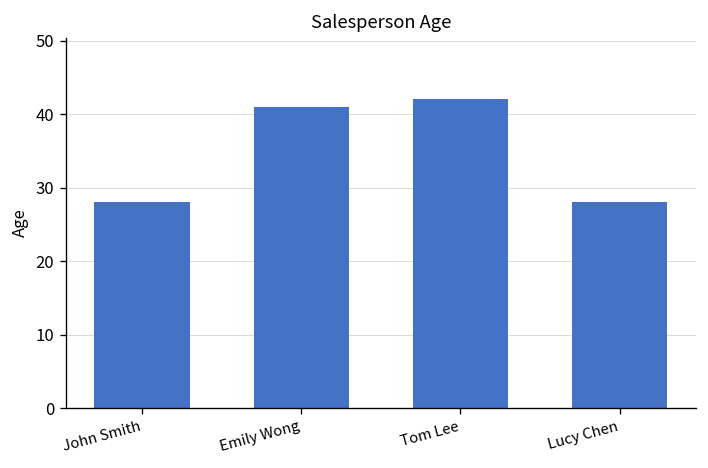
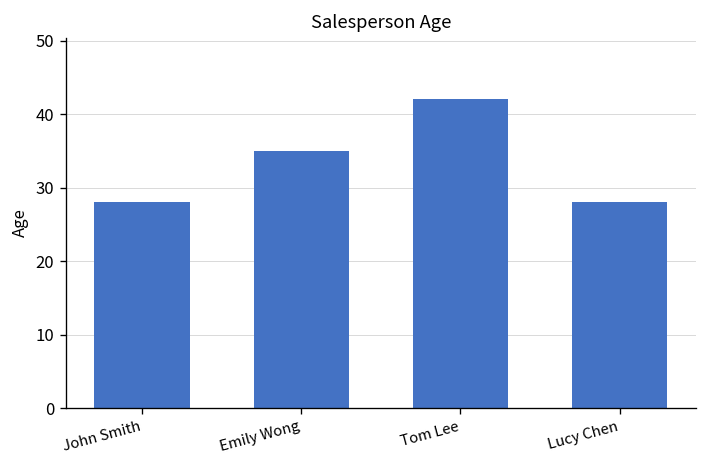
  {
    "John Smith": 28,
-   "Emily Wong": 41,
+   "Emily Wong": 35,
    "Tom Lee": 42,
    "Lucy Chen": 28
  }
